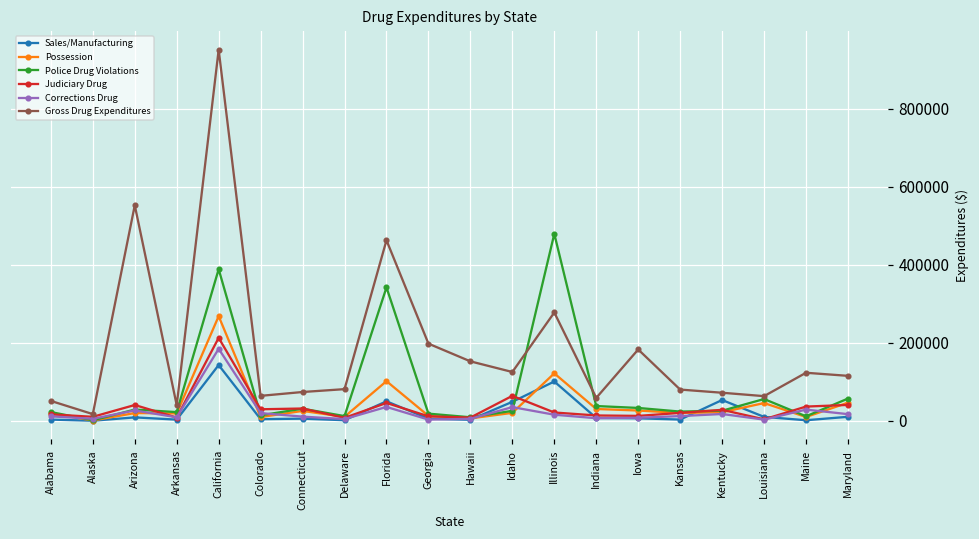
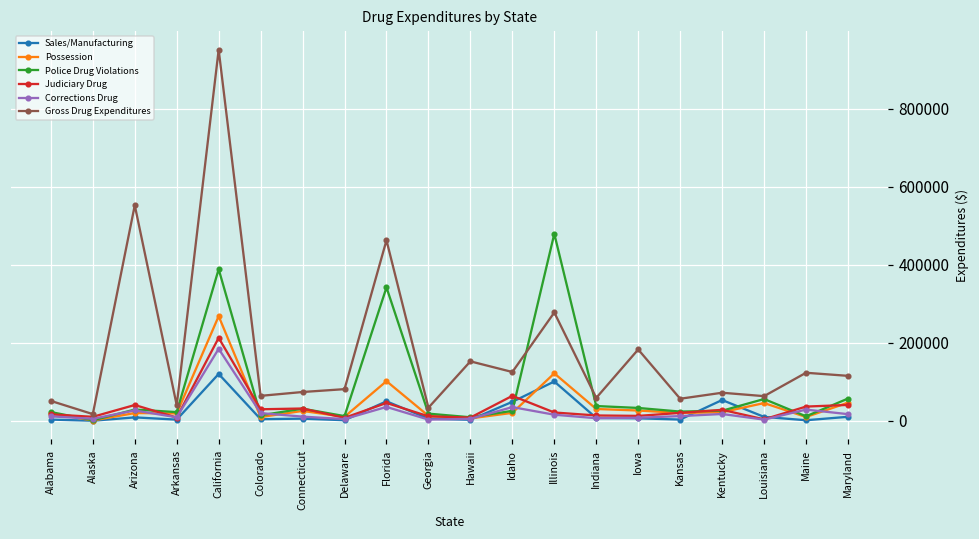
  {
    "Sales/Manufacturing": {
      "Alabama": 0,
      "Arizona": 10000,
-     "California": 140000,
+     "California": 120000,
      "Idaho": 50000,
      "Illinois": 100000,
      "Kansas": 0,
      "Kentucky": 50000,
      "Maine": 0
    },
    "Possession": {
      "California": 270000,
      "Florida": 100000,
      "Illinois": 120000,
      "Indiana": 30000,
      "Louisiana": 50000
    },
    "Police Drug Violations": {
      "California": 390000,
      "Florida": 340000,
      "Illinois": 480000,
      "Indiana": 40000,
      "Louisiana": 60000,
      "Maryland": 60000
    },
    "Judiciary Drug": {
      "Arizona": 40000,
      "California": 210000,
      "Colorado": 30000,
      "Idaho": 60000,
      "Maine": 40000
    },
    "Corrections Drug": {
      "California": 180000,
      "Florida": 40000,
      "Idaho": 40000,
      "Kansas": 10000,
      "Maine": 30000
    },
    "Gross Drug Expenditures": {
      "Alabama": 50000,
      "Arizona": 550000,
      "Arkansas": 40000,
      "California": 950000,
      "Colorado": 60000,
      "Connecticut": 70000,
      "Delaware": 80000,
      "Florida": 460000,
-     "Georgia": 200000,
+     "Georgia": 30000,
      "Hawaii": 150000,
      "Idaho": 130000,
      "Illinois": 280000,
      "Indiana": 60000,
      "Iowa": 180000,
-     "Kansas": 80000,
+     "Kansas": 60000,
      "Kentucky": 70000,
      "Louisiana": 60000,
      "Maine": 120000,
      "Maryland": 120000
    }
  }
